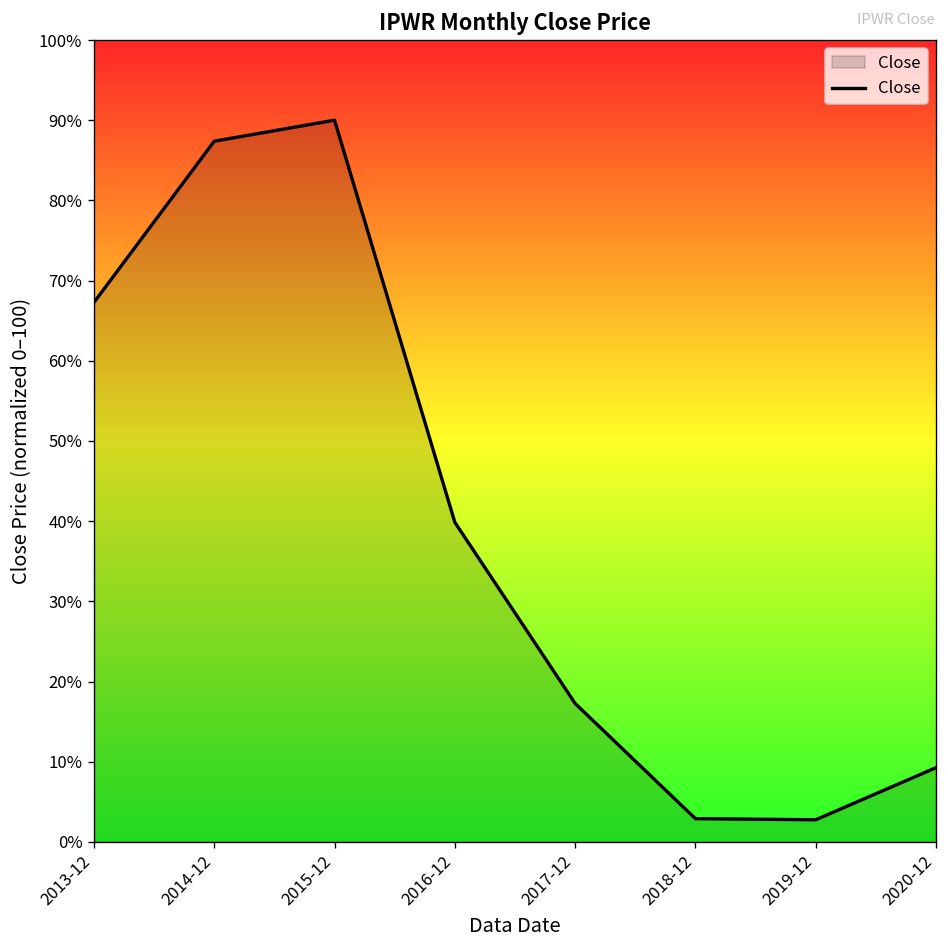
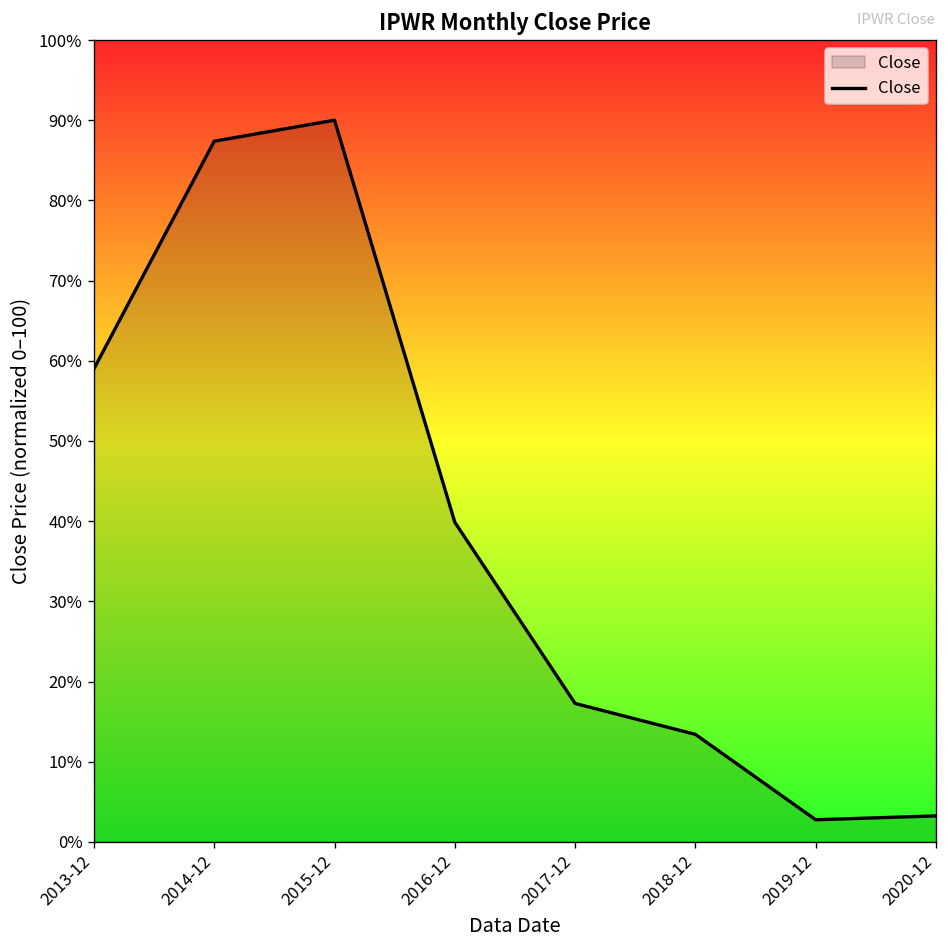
  {
-   "2013-12": "67%",
+   "2013-12": "59%",
    "2014-12": "87%",
    "2015-12": "90%",
    "2016-12": "40%",
    "2017-12": "17%",
-   "2018-12": "3%",
+   "2018-12": "13%",
    "2019-12": "3%",
-   "2020-12": "9%"
+   "2020-12": "3%"
  }
